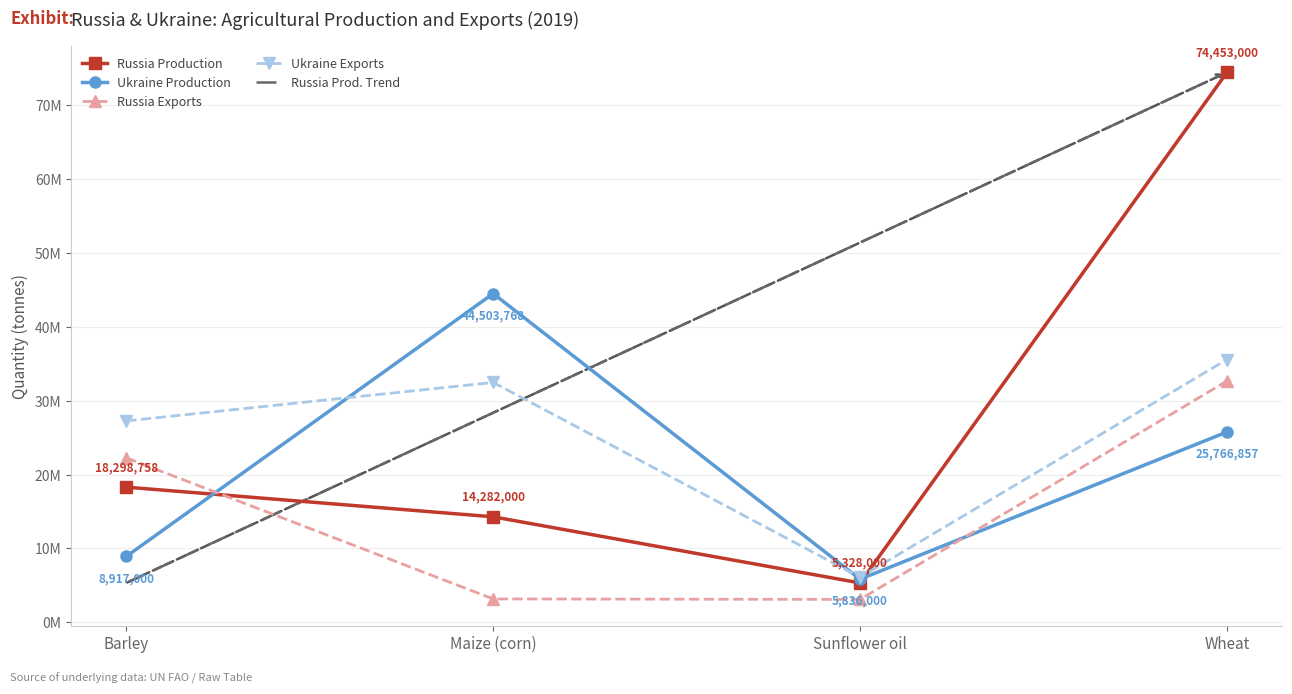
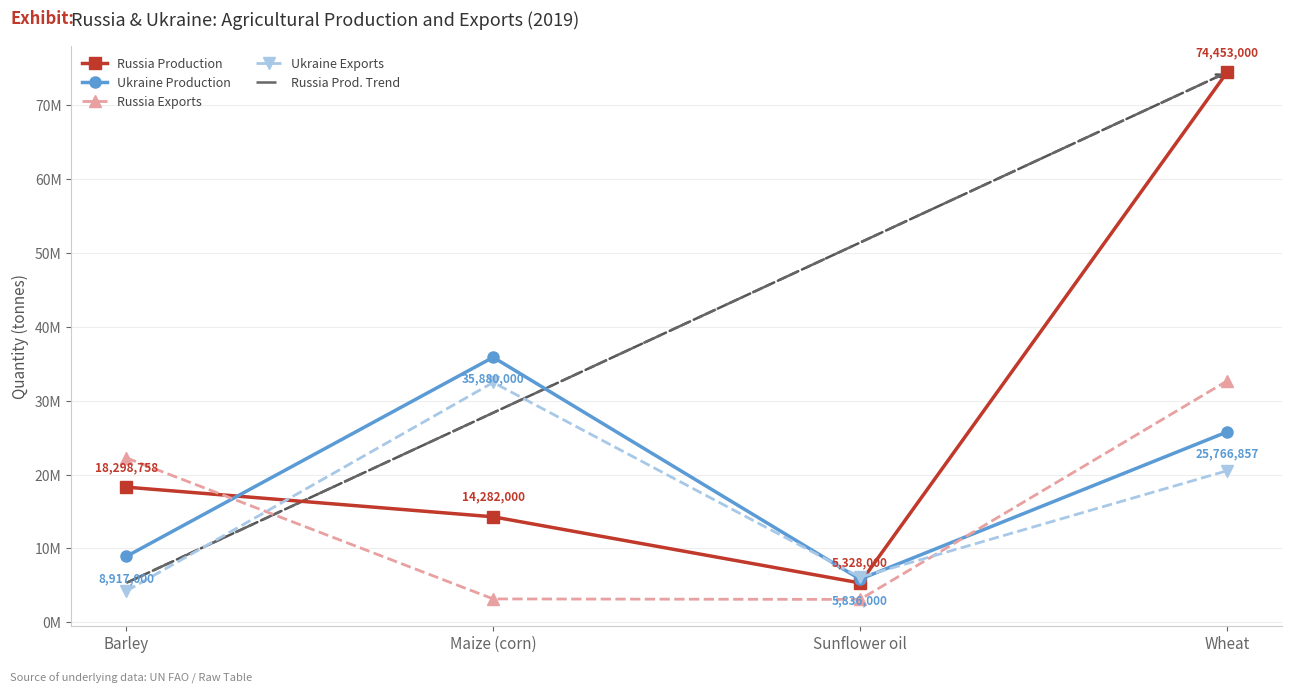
  {
    "Russia Production": {
      "Barley": "18,298,758",
      "Maize (corn)": "14,282,000",
      "Sunflower oil": "5,328,000"
    },
    "Ukraine Production": {
-     "Maize (corn)": "44,503,768",
+     "Maize (corn)": "35,880,000",
      "Wheat": "25,766,857"
    },
    "Russia Exports": {
      "Maize (corn)": "3000000",
      "Wheat": "33000000"
    },
    "Ukraine Exports": {
-     "Barley": "27000000",
+     "Barley": "4000000",
      "Maize (corn)": "32000000",
-     "Wheat": "36000000"
+     "Wheat": "21000000"
    }
  }
